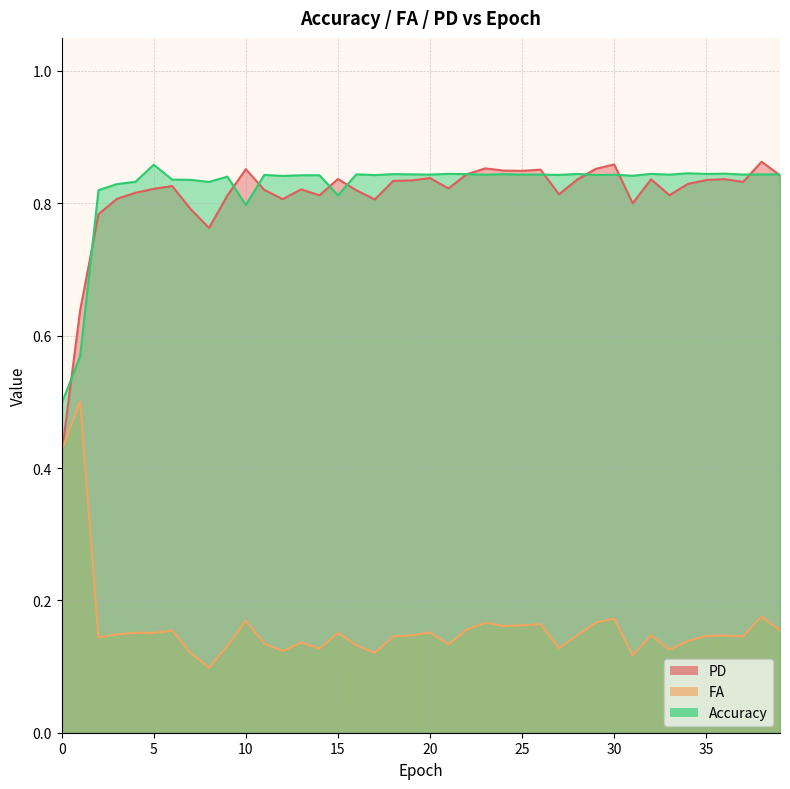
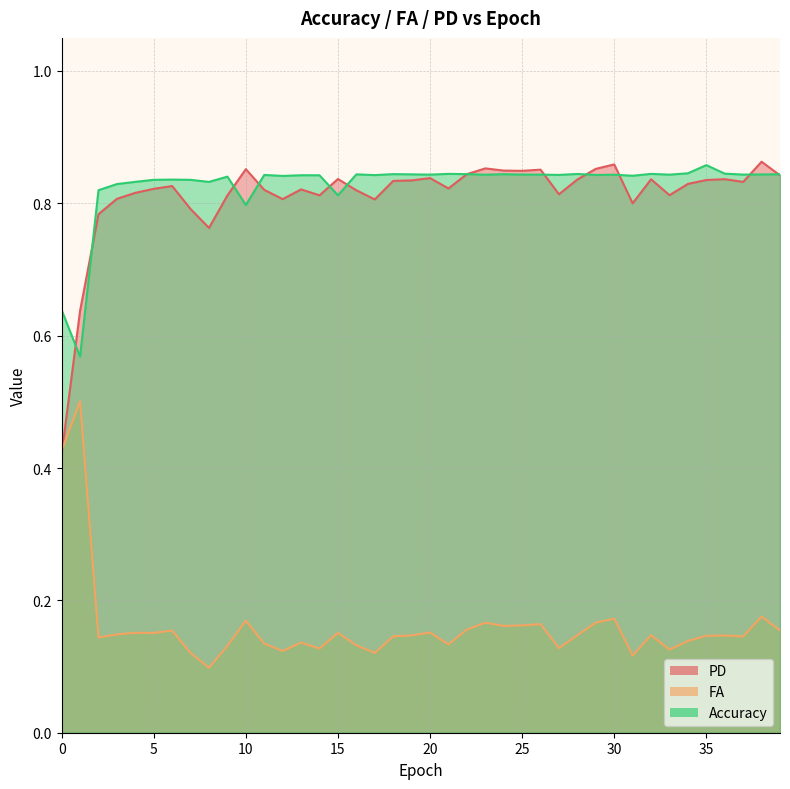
  {
    "Accuracy": {
-     "0": 0.50,
-     "5": 0.86,
+     "0": 0.64,
+     "5": 0.84,
      "10": 0.80,
      "15": 0.81,
      "20": 0.84,
      "25": 0.84,
      "30": 0.84,
-     "35": 0.84
+     "35": 0.86
    }
  }
